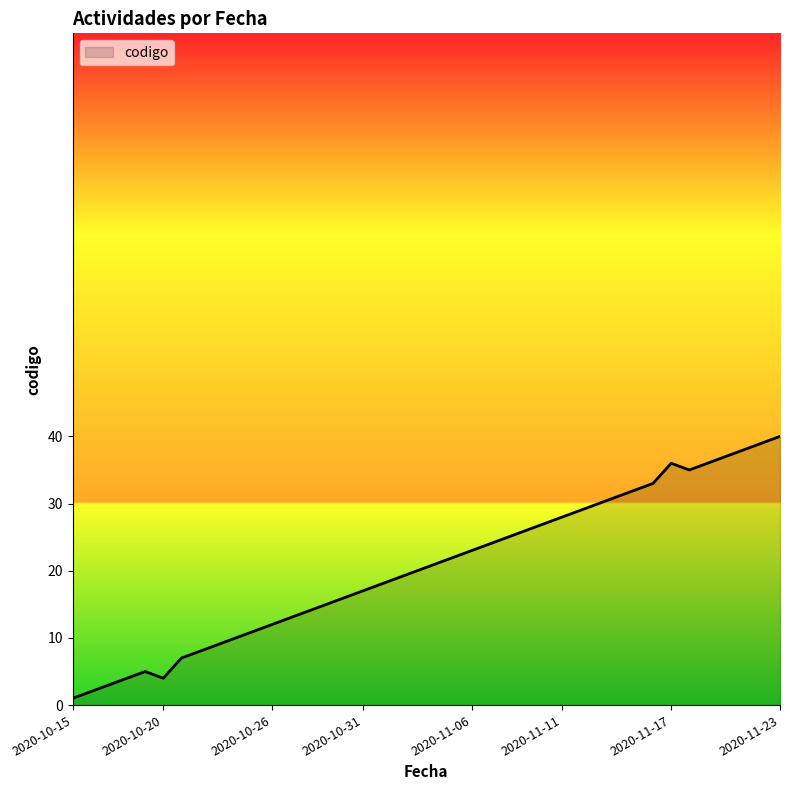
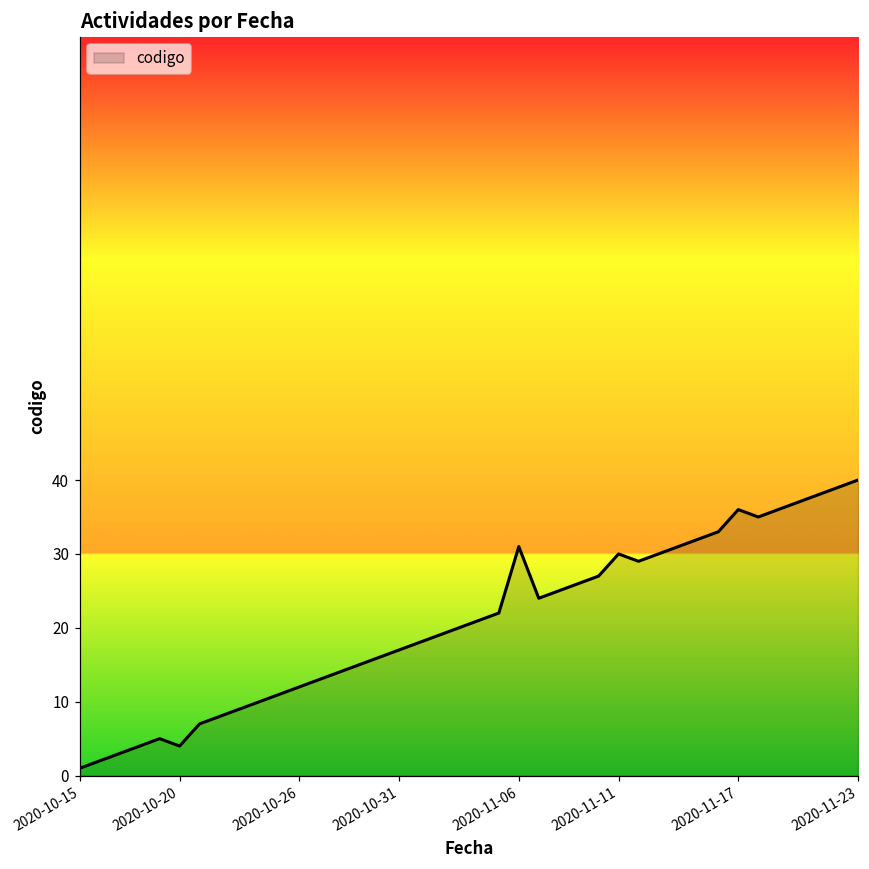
  {
    "2020-10-15": 1,
    "2020-10-20": 4,
    "2020-10-26": 12,
    "2020-10-31": 17,
-   "2020-11-06": 23,
-   "2020-11-11": 28,
+   "2020-11-06": 31,
+   "2020-11-11": 30,
    "2020-11-17": 36,
    "2020-11-23": 40
  }
